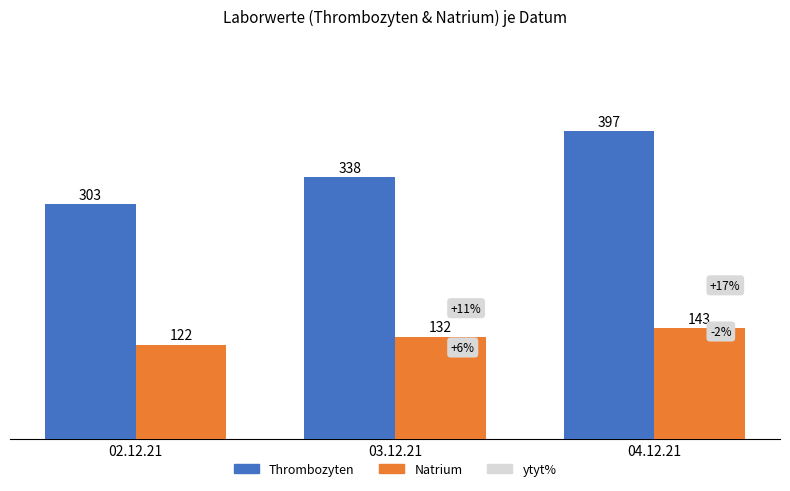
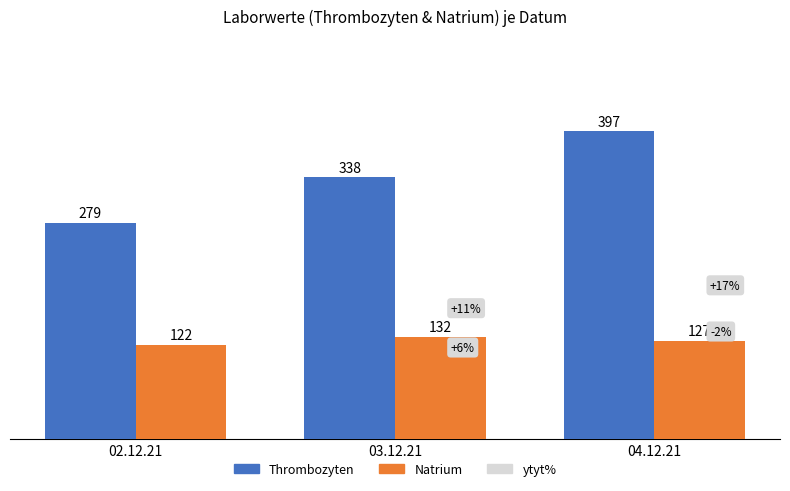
  {
    "Thrombozyten": {
-     "02.12.21": 303,
+     "02.12.21": 279,
      "03.12.21": 338,
      "04.12.21": 397
    },
    "Natrium": {
      "02.12.21": 122,
      "03.12.21": 132,
-     "04.12.21": 143
+     "04.12.21": 127
    }
  }
